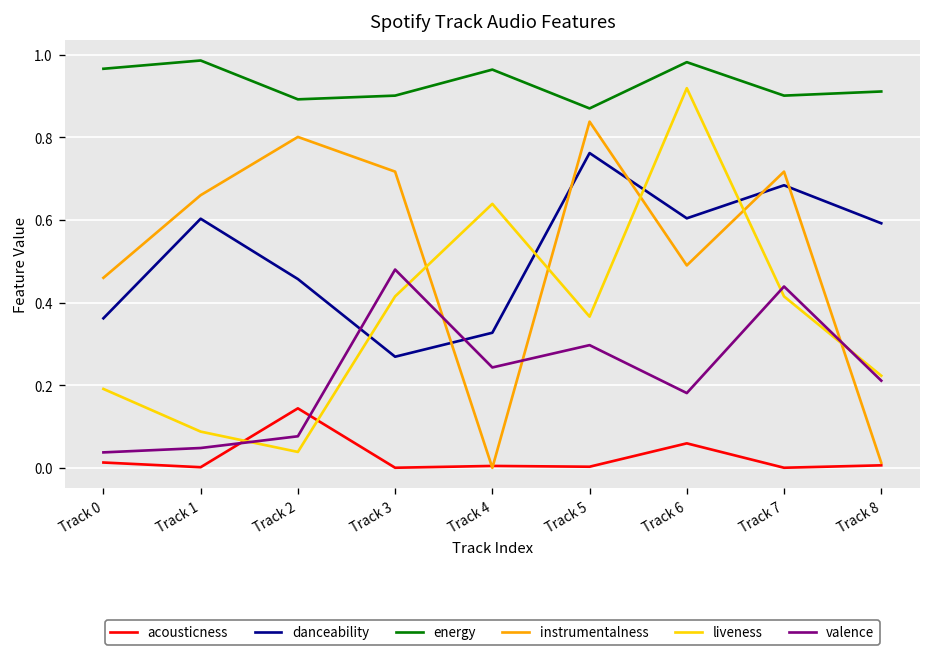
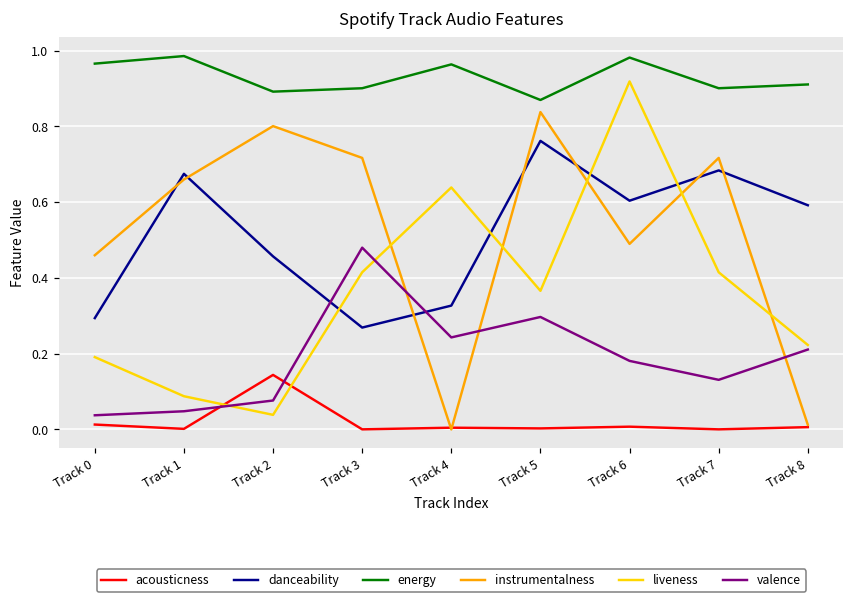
  {
    "acousticness": {
      "Track 0": 0.01,
      "Track 1": 0.00,
      "Track 2": 0.14,
      "Track 3": 0.00,
      "Track 5": 0.00,
-     "Track 6": 0.06,
+     "Track 6": 0.01,
      "Track 7": 0.00
    },
    "danceability": {
-     "Track 0": 0.36,
-     "Track 1": 0.60,
+     "Track 0": 0.29,
+     "Track 1": 0.68,
      "Track 2": 0.46,
      "Track 3": 0.27,
      "Track 4": 0.33,
      "Track 5": 0.76,
      "Track 6": 0.60,
      "Track 7": 0.68,
      "Track 8": 0.59
    },
    "energy": {
      "Track 0": 0.97,
      "Track 1": 0.99,
      "Track 2": 0.89,
      "Track 3": 0.90,
      "Track 4": 0.96,
      "Track 5": 0.87,
      "Track 6": 0.98,
      "Track 7": 0.90,
      "Track 8": 0.91
    },
    "valence": {
      "Track 0": 0.04,
      "Track 1": 0.05,
      "Track 2": 0.08,
      "Track 3": 0.48,
      "Track 4": 0.24,
      "Track 5": 0.30,
      "Track 6": 0.18,
-     "Track 7": 0.44,
+     "Track 7": 0.13,
      "Track 8": 0.21
    }
  }
